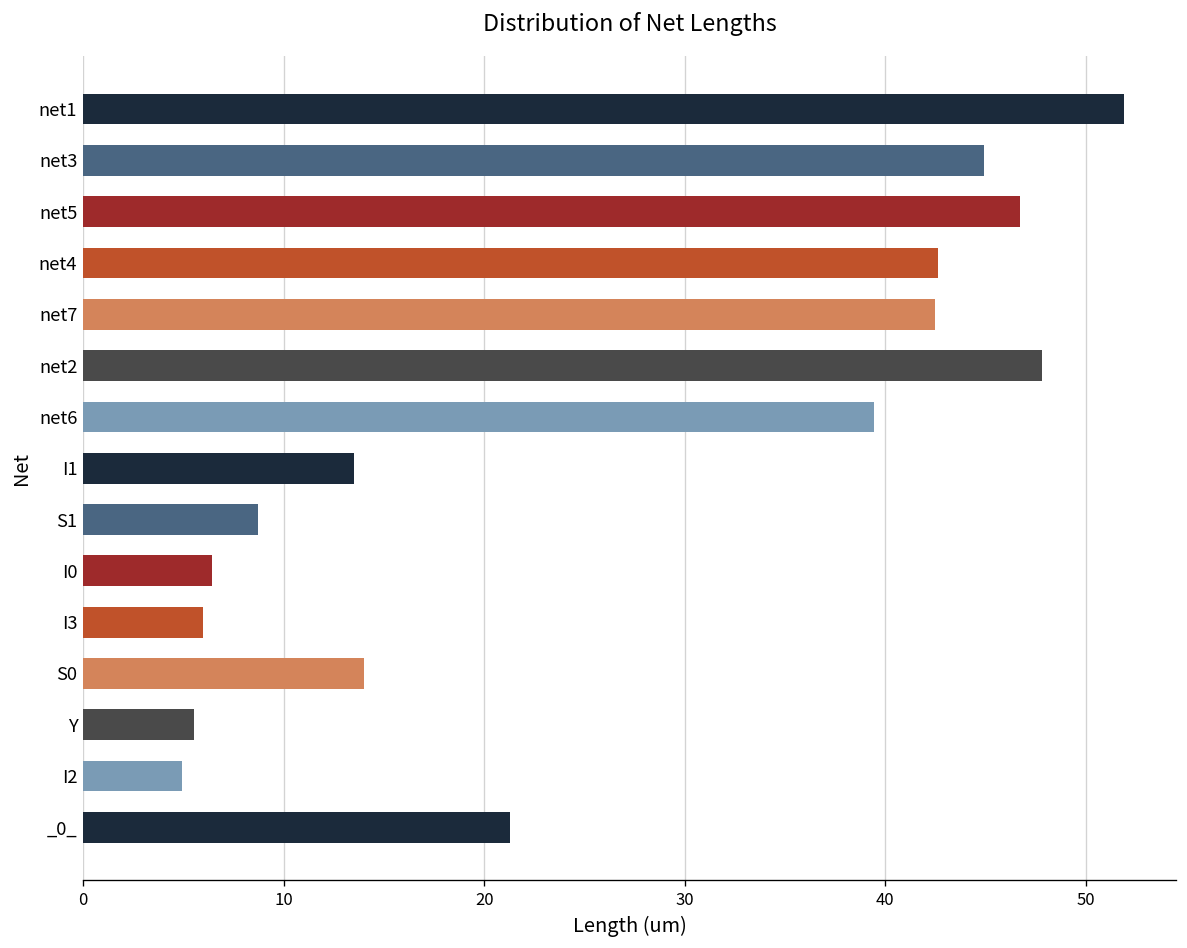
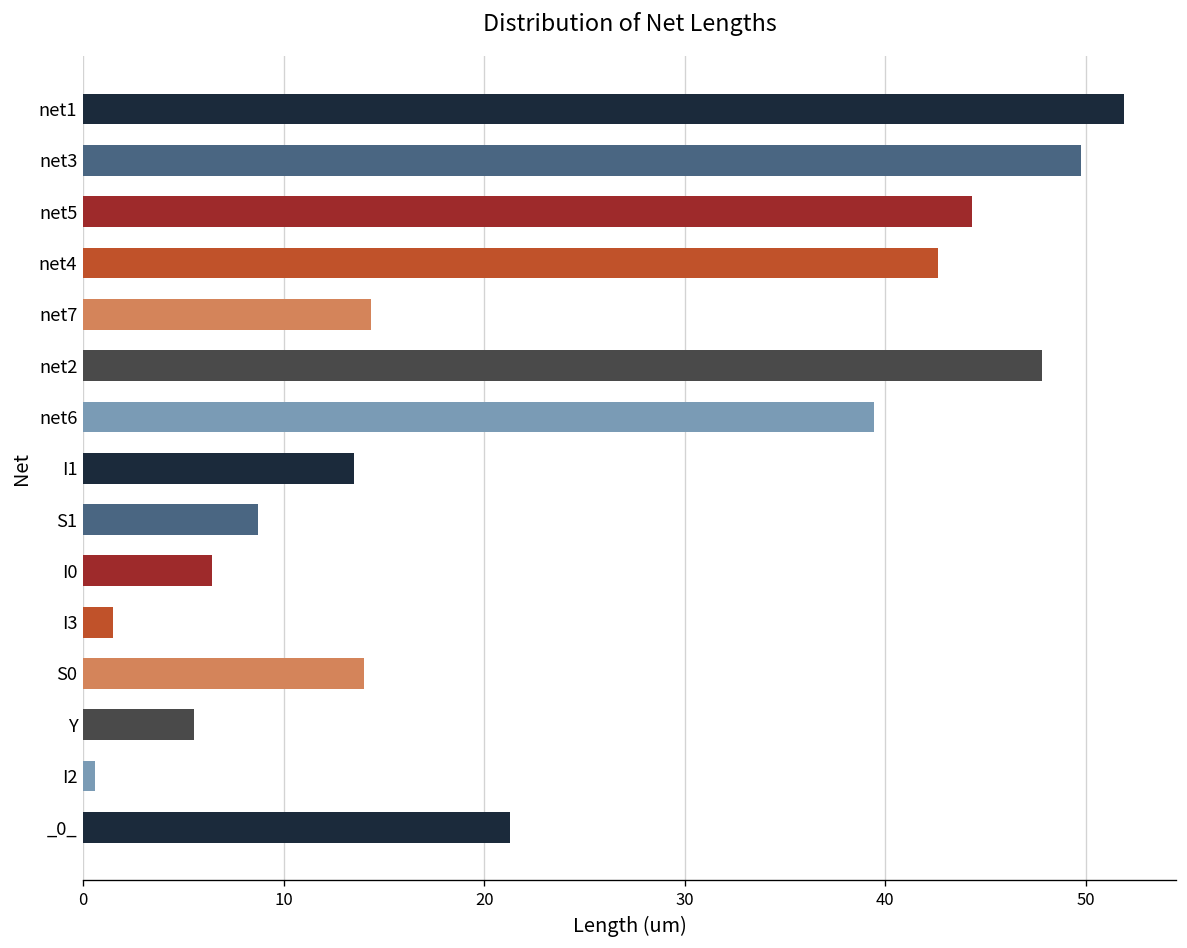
  {
    "net1": 51.9,
-   "net3": 44.9,
-   "net5": 46.7,
+   "net3": 49.8,
+   "net5": 44.3,
    "net4": 42.6,
-   "net7": 42.5,
+   "net7": 14.4,
    "net2": 47.8,
    "net6": 39.4,
    "I1": 13.5,
    "S1": 8.7,
    "I0": 6.4,
-   "I3": 6.0,
+   "I3": 1.5,
    "S0": 14.0,
    "Y": 5.5,
-   "I2": 5.0,
+   "I2": 0.6,
    "_0_": 21.3
  }
